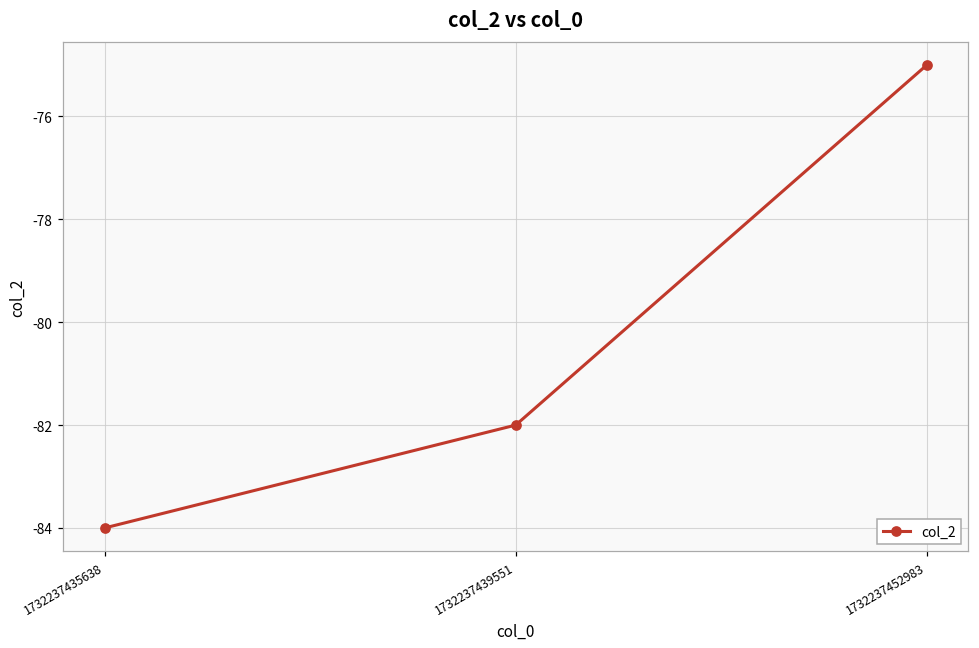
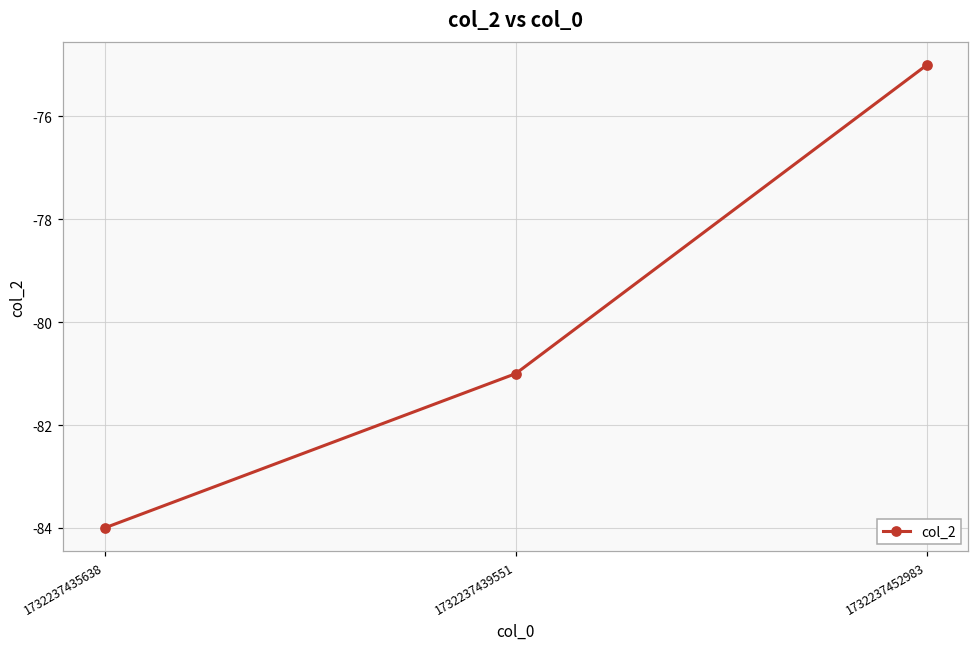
  {
    "1732237435638": -84,
-   "1732237439551": -82,
+   "1732237439551": -81,
    "1732237452983": -75
  }
